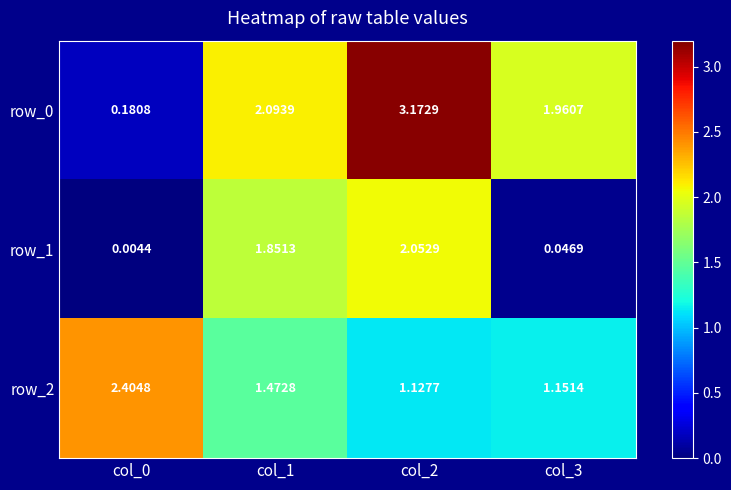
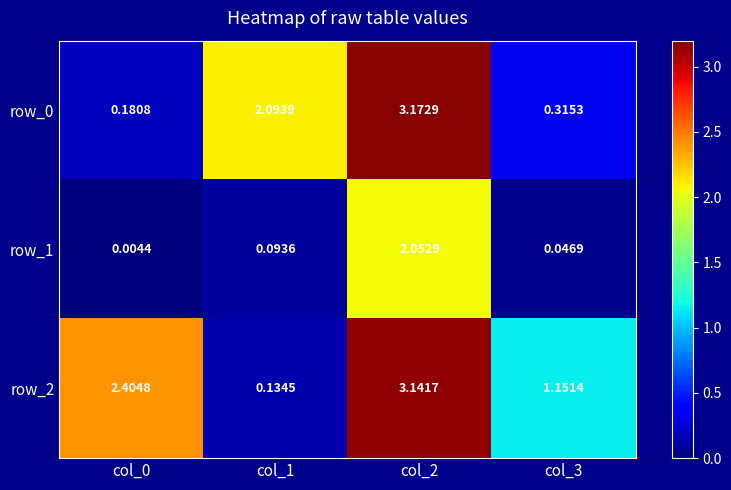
  {
    "row_0": {
      "col_0": 0.1808,
      "col_1": 2.0939,
      "col_2": 3.1729,
-     "col_3": 1.9607
+     "col_3": 0.3153
    },
    "row_1": {
      "col_0": 0.0044,
-     "col_1": 1.8513,
+     "col_1": 0.0936,
      "col_2": 2.0529,
      "col_3": 0.0469
    },
    "row_2": {
      "col_0": 2.4048,
-     "col_1": 1.4728,
-     "col_2": 1.1277,
+     "col_1": 0.1345,
+     "col_2": 3.1417,
      "col_3": 1.1514
    }
  }
